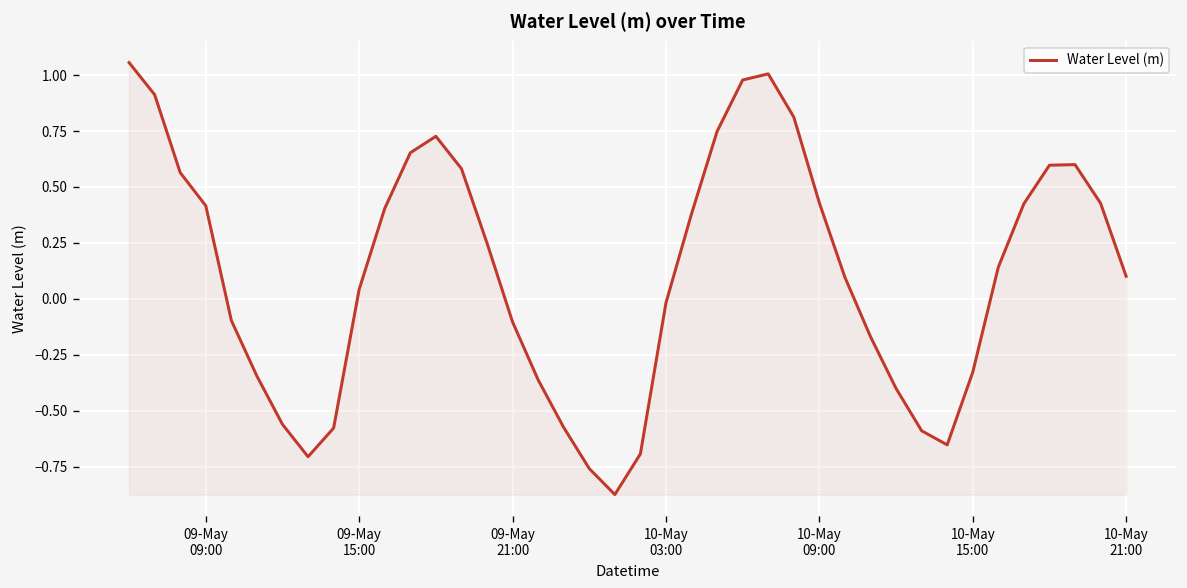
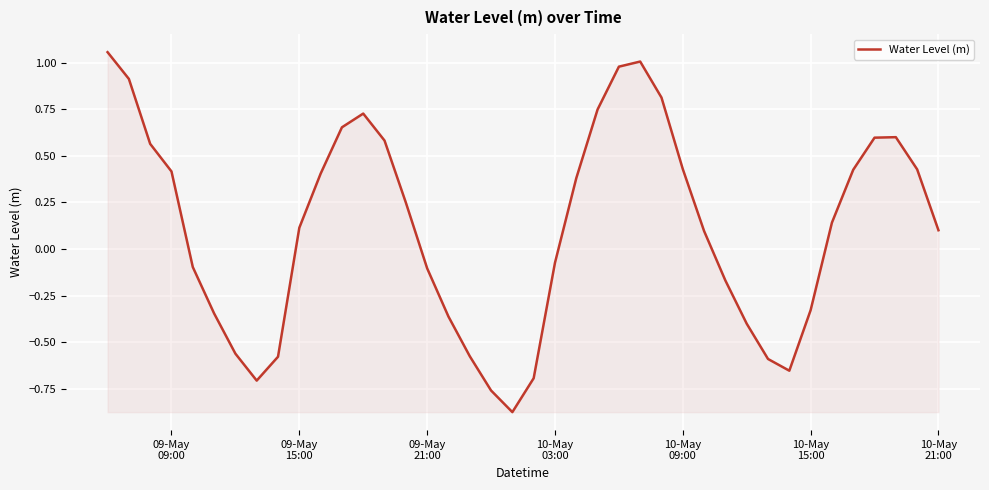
  {
    "09-May 09:00": 0.42,
-   "09-May 15:00": 0.04,
+   "09-May 15:00": 0.11,
    "09-May 21:00": -0.10,
-   "10-May 03:00": -0.02,
+   "10-May 03:00": -0.07,
    "10-May 09:00": 0.43,
    "10-May 15:00": -0.33,
    "10-May 21:00": 0.10
  }
